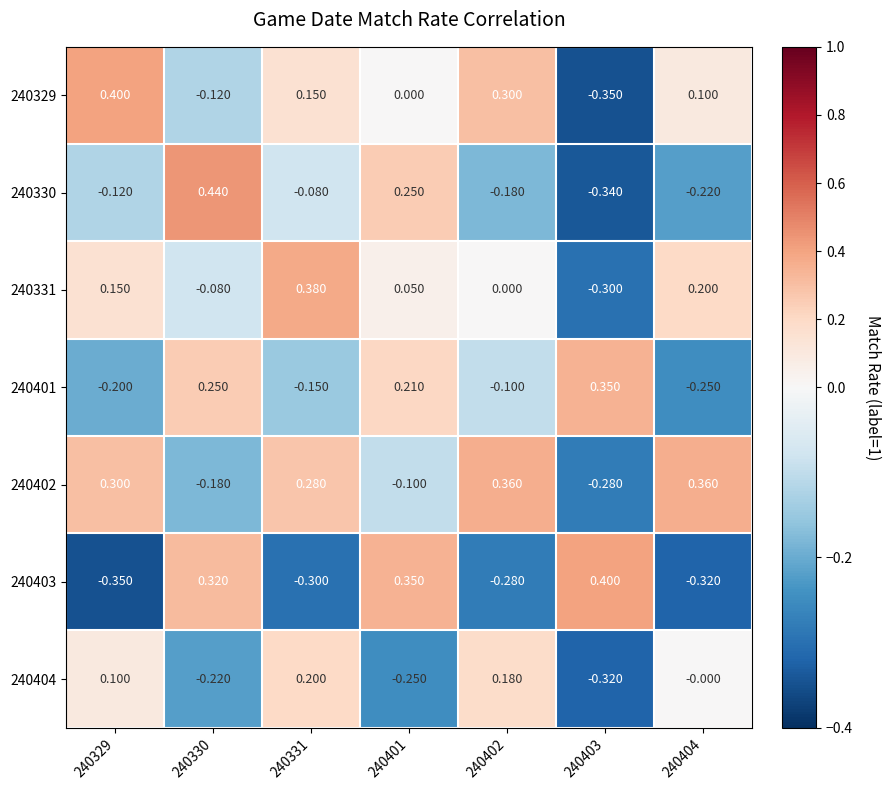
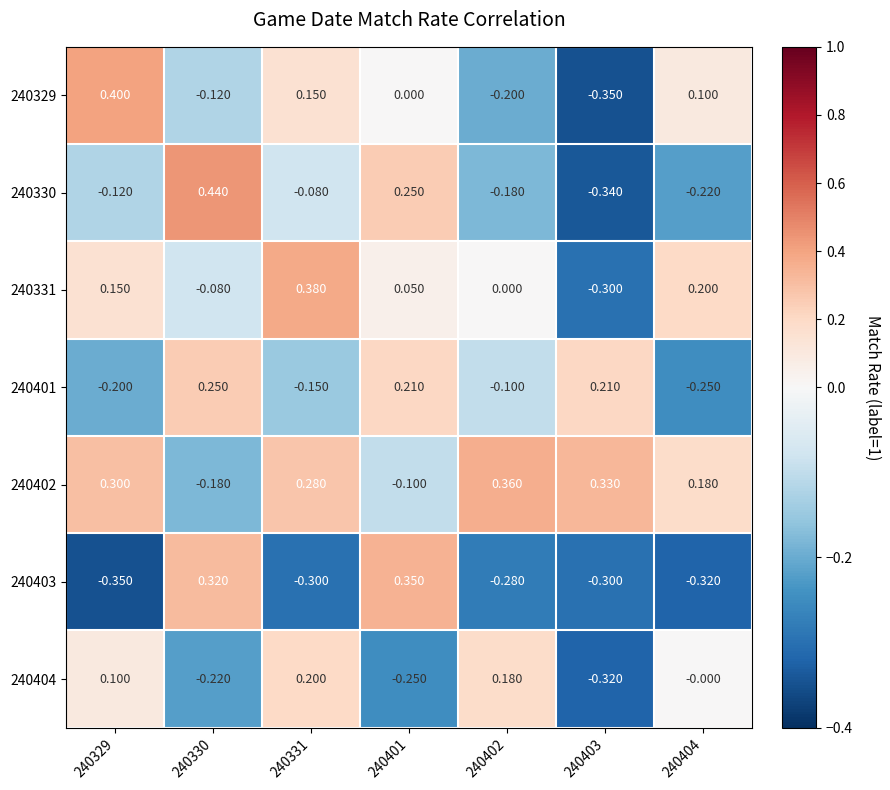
  {
    "240329": {
      "240329": 0.400,
      "240330": -0.120,
      "240331": 0.150,
      "240401": 0.000,
-     "240402": 0.300,
+     "240402": -0.200,
      "240403": -0.350,
      "240404": 0.100
    },
    "240330": {
      "240329": -0.120,
      "240330": 0.440,
      "240331": -0.080,
      "240401": 0.250,
      "240402": -0.180,
      "240403": -0.340,
      "240404": -0.220
    },
    "240331": {
      "240329": 0.150,
      "240330": -0.080,
      "240331": 0.380,
      "240401": 0.050,
      "240402": 0.000,
      "240403": -0.300,
      "240404": 0.200
    },
    "240401": {
      "240329": -0.200,
      "240330": 0.250,
      "240331": -0.150,
      "240401": 0.210,
      "240402": -0.100,
-     "240403": 0.350,
+     "240403": 0.210,
      "240404": -0.250
    },
    "240402": {
      "240329": 0.300,
      "240330": -0.180,
      "240331": 0.280,
      "240401": -0.100,
      "240402": 0.360,
-     "240403": -0.280,
-     "240404": 0.360
+     "240403": 0.330,
+     "240404": 0.180
    },
    "240403": {
      "240329": -0.350,
      "240330": 0.320,
      "240331": -0.300,
      "240401": 0.350,
      "240402": -0.280,
-     "240403": 0.400,
+     "240403": -0.300,
      "240404": -0.320
    },
    "240404": {
      "240329": 0.100,
      "240330": -0.220,
      "240331": 0.200,
      "240401": -0.250,
      "240402": 0.180,
      "240403": -0.320,
      "240404": -0.000
    }
  }
